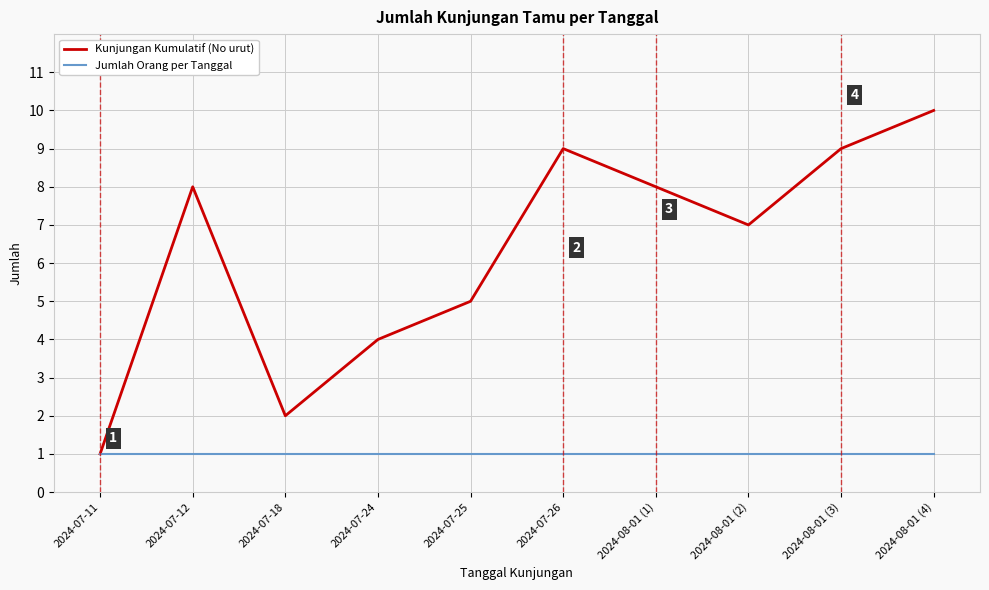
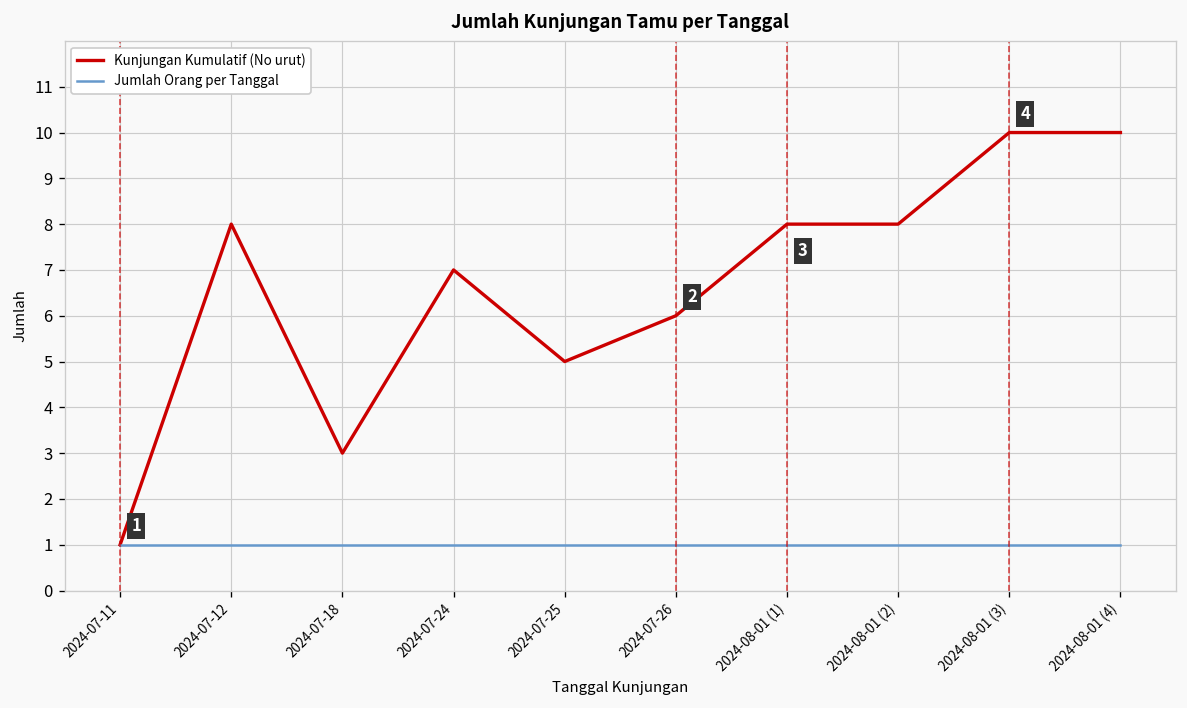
  {
    "Kunjungan Kumulatif (No urut)": {
      "2024-07-12": 8,
-     "2024-07-18": 2,
-     "2024-07-24": 4,
+     "2024-07-18": 3,
+     "2024-07-24": 7,
      "2024-07-25": 5,
-     "2024-07-26": 9,
-     "2024-08-01 (2)": 7,
-     "2024-08-01 (3)": 9,
+     "2024-07-26": 6,
+     "2024-08-01 (2)": 8,
+     "2024-08-01 (3)": 10,
      "2024-08-01 (4)": 10
    },
    "Jumlah Orang per Tanggal": {
      "2024-07-12": 1,
      "2024-07-18": 1,
      "2024-07-24": 1,
      "2024-07-25": 1,
      "2024-07-26": 1,
      "2024-08-01 (1)": 1,
      "2024-08-01 (2)": 1,
      "2024-08-01 (3)": 1,
      "2024-08-01 (4)": 1
    }
  }
